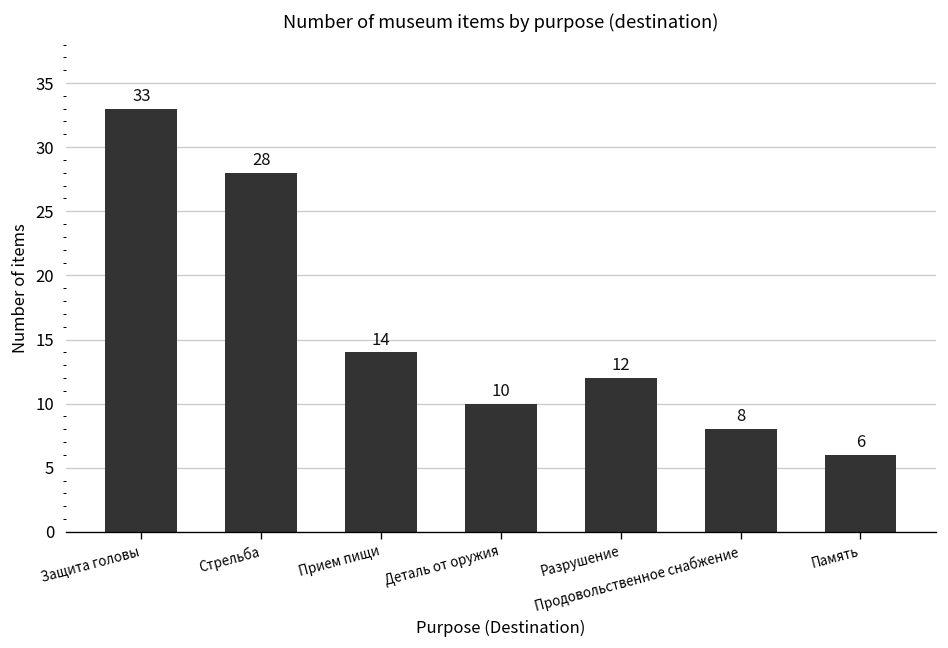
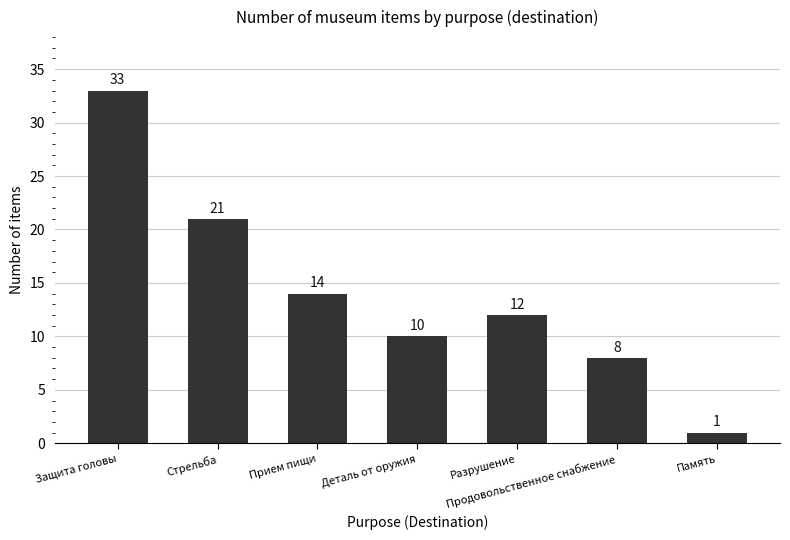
  {
    "Защита головы": 33,
-   "Стрельба": 28,
+   "Стрельба": 21,
    "Прием пищи": 14,
    "Деталь от оружия": 10,
    "Разрушение": 12,
    "Продовольственное снабжение": 8,
-   "Память": 6
+   "Память": 1
  }
